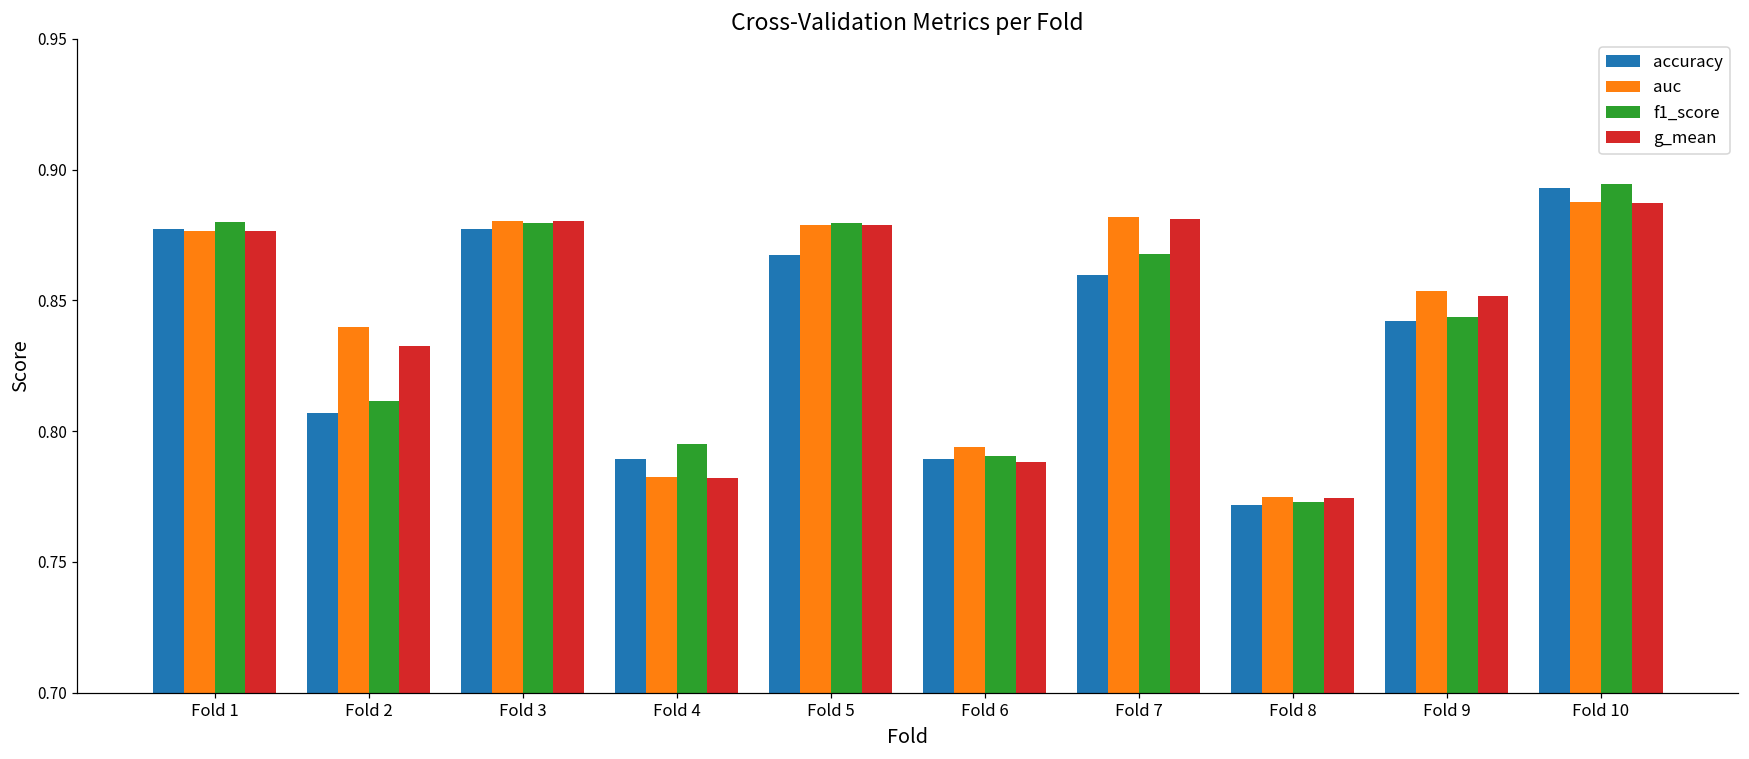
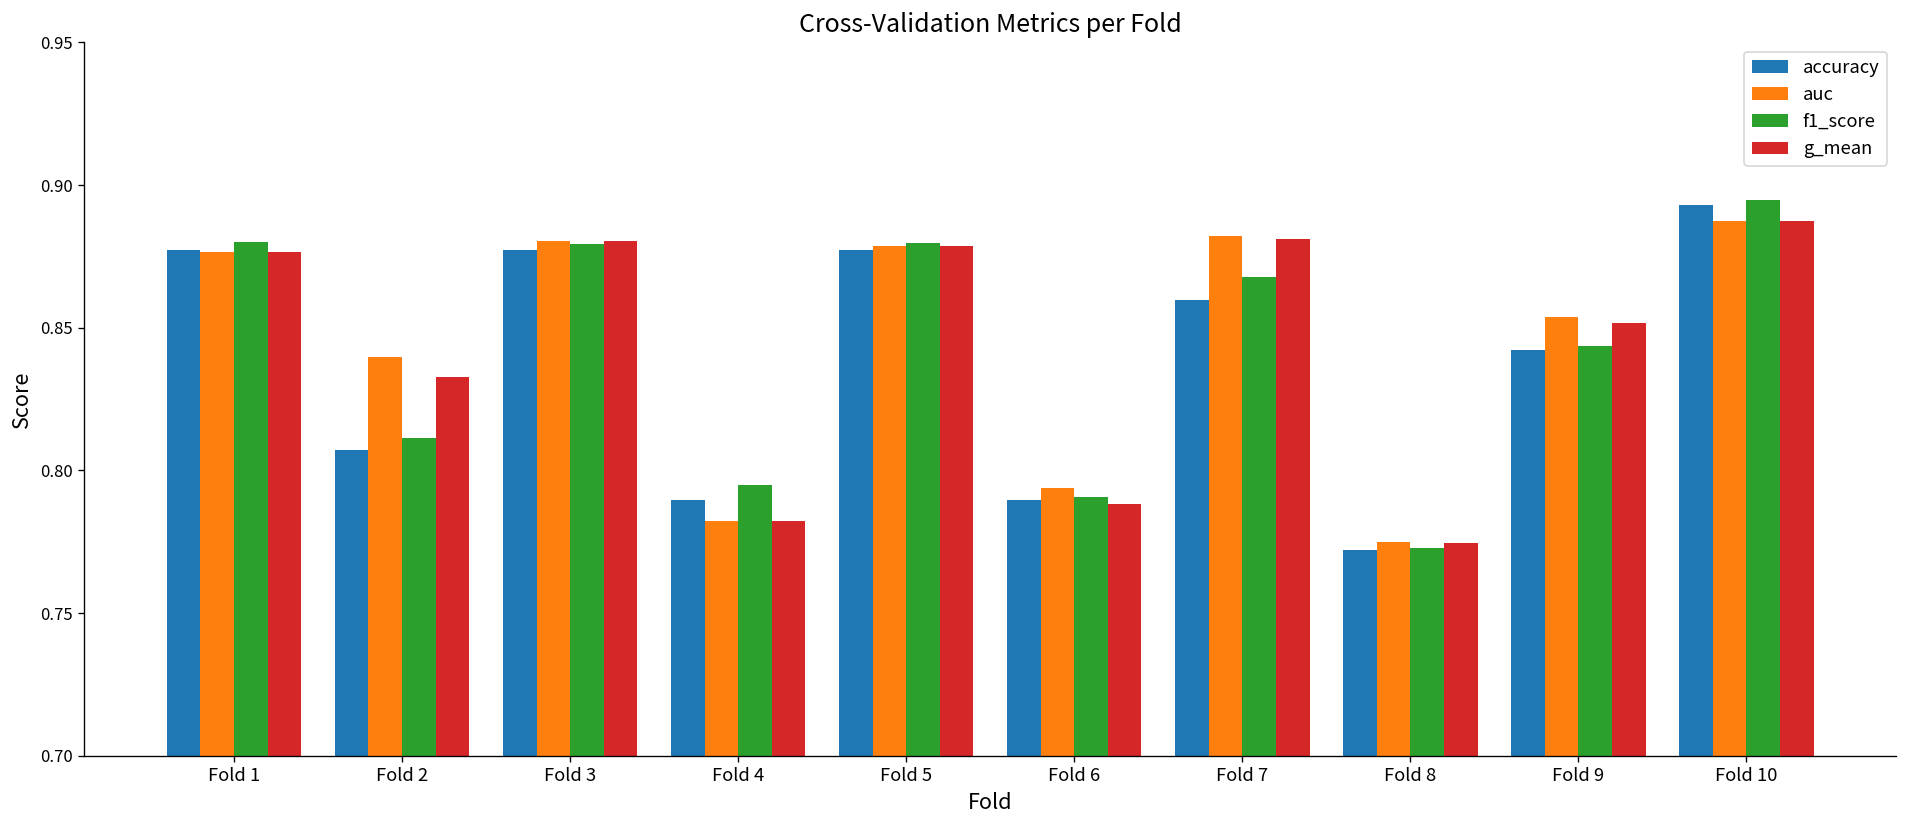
  {
    "accuracy": {
      "Fold 1": 0.877,
      "Fold 2": 0.807,
      "Fold 3": 0.877,
      "Fold 4": 0.789,
-     "Fold 5": 0.867,
+     "Fold 5": 0.877,
      "Fold 6": 0.789,
      "Fold 7": 0.860,
      "Fold 8": 0.772,
      "Fold 9": 0.842,
      "Fold 10": 0.893
    },
    "auc": {
      "Fold 1": 0.877,
      "Fold 2": 0.840,
      "Fold 3": 0.880,
      "Fold 4": 0.782,
      "Fold 5": 0.879,
      "Fold 6": 0.794,
      "Fold 7": 0.882,
      "Fold 8": 0.775,
      "Fold 9": 0.854,
      "Fold 10": 0.888
    },
    "f1_score": {
      "Fold 1": 0.880,
      "Fold 2": 0.811,
      "Fold 3": 0.879,
      "Fold 4": 0.795,
      "Fold 5": 0.880,
      "Fold 6": 0.791,
      "Fold 7": 0.868,
      "Fold 8": 0.773,
      "Fold 9": 0.844,
      "Fold 10": 0.895
    },
    "g_mean": {
      "Fold 1": 0.877,
      "Fold 2": 0.833,
      "Fold 3": 0.880,
      "Fold 4": 0.782,
      "Fold 5": 0.879,
      "Fold 6": 0.788,
      "Fold 7": 0.881,
      "Fold 8": 0.775,
      "Fold 9": 0.852,
      "Fold 10": 0.887
    }
  }
